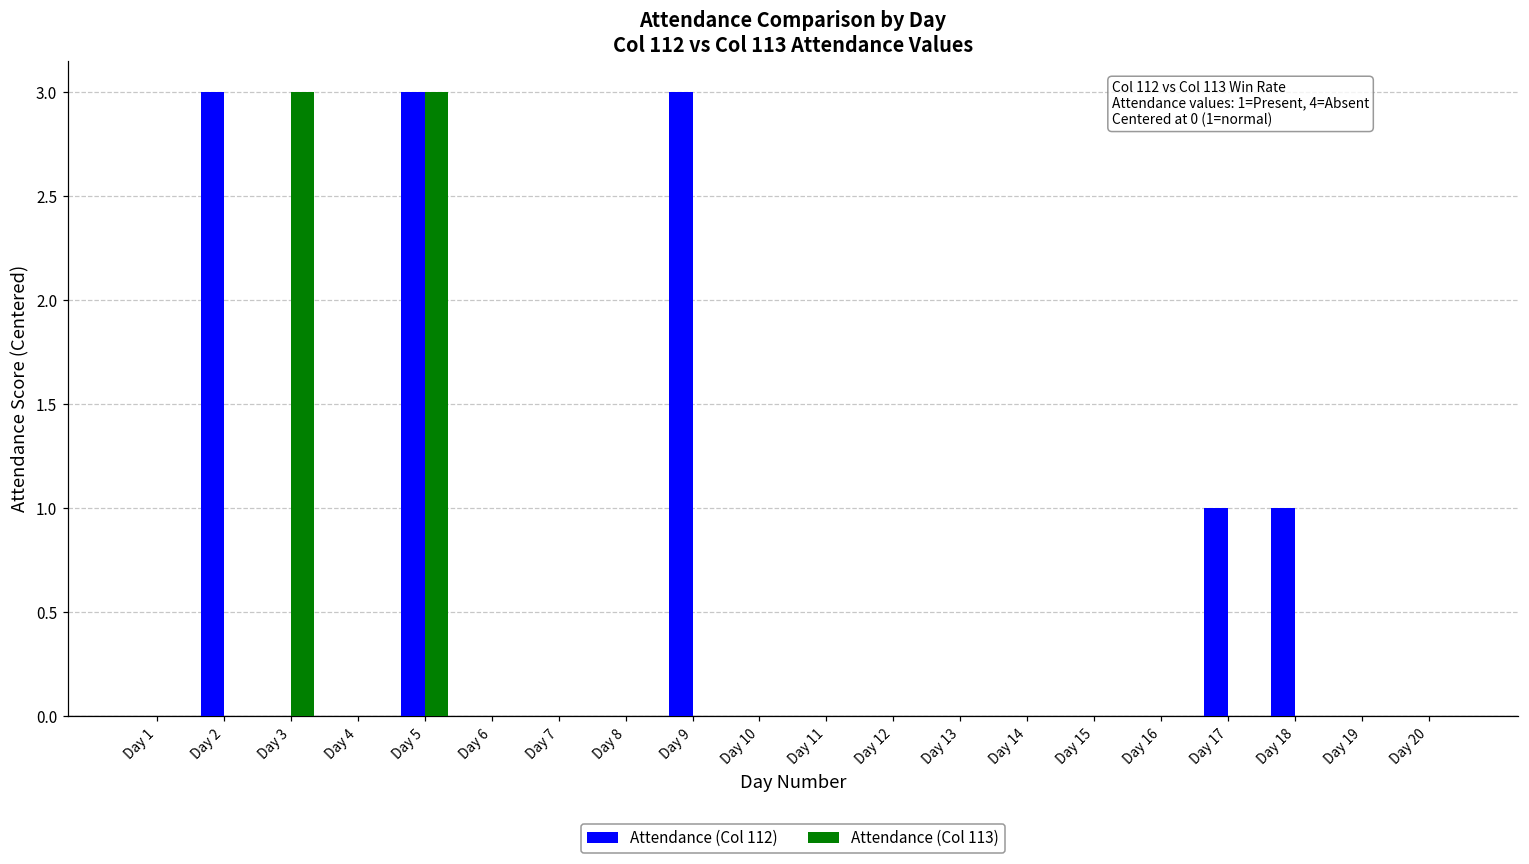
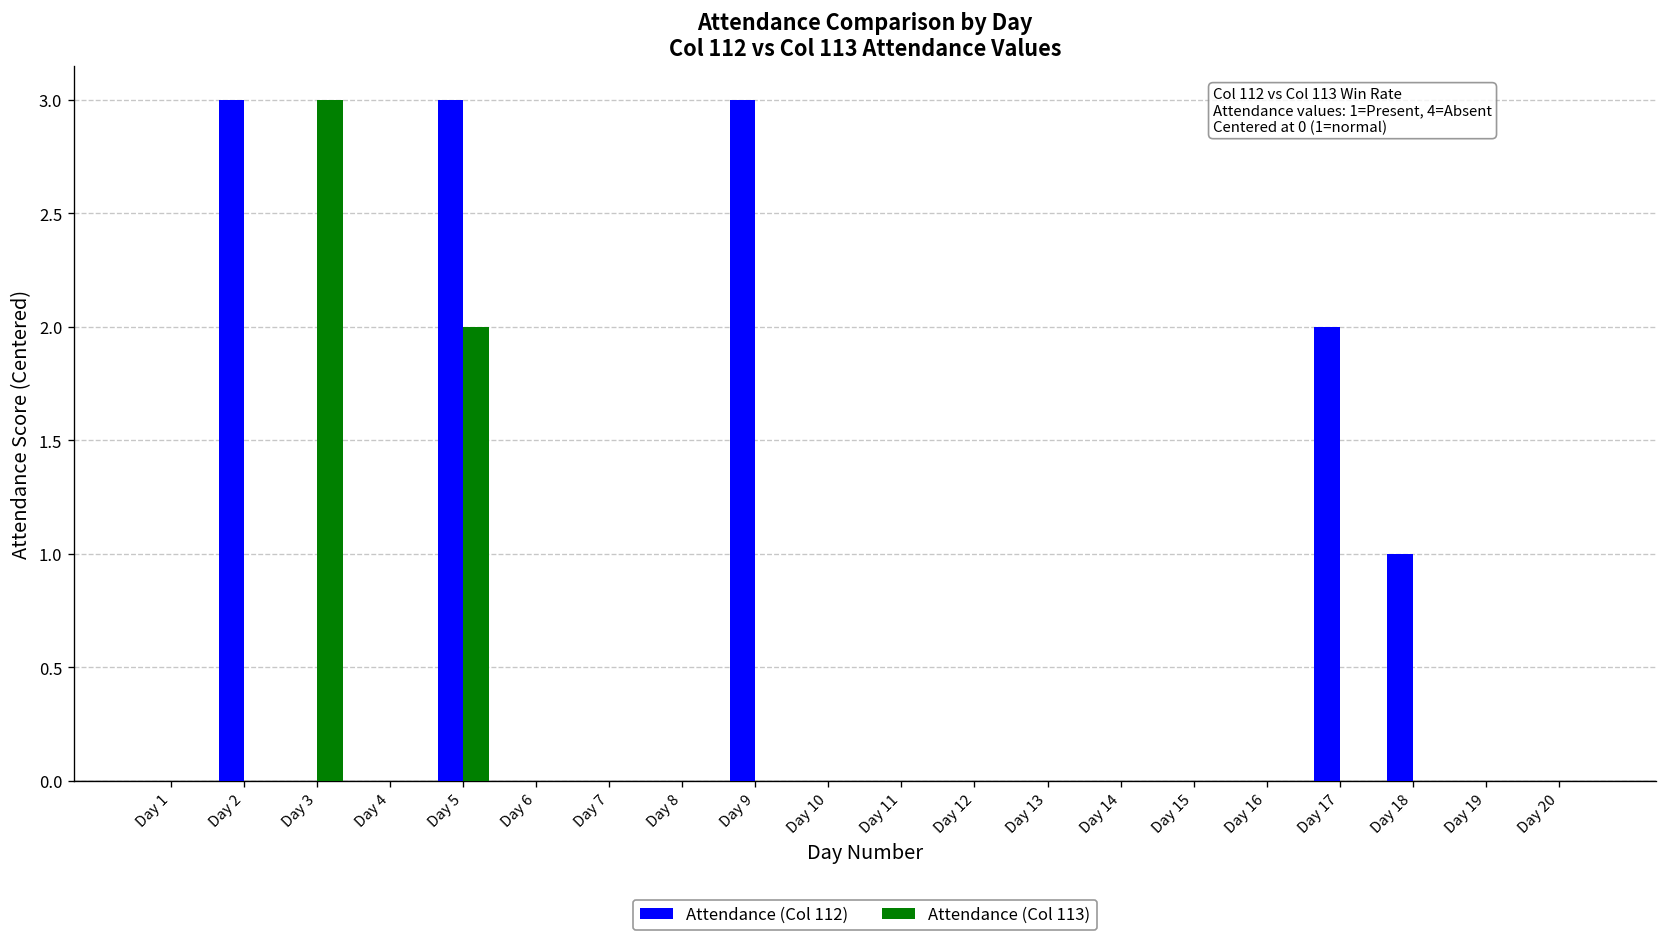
  {
    "Attendance (Col 112)": {
      "Day 1": 0.00,
      "Day 2": 3.00,
      "Day 3": 0.00,
      "Day 4": 0.00,
      "Day 5": 3.00,
      "Day 6": 0.00,
      "Day 7": 0.00,
      "Day 8": 0.00,
      "Day 9": 3.00,
      "Day 10": 0.00,
      "Day 11": 0.00,
      "Day 12": 0.00,
      "Day 13": 0.00,
      "Day 14": 0.00,
      "Day 15": 0.00,
      "Day 16": 0.00,
-     "Day 17": 1.00,
+     "Day 17": 2.00,
      "Day 18": 1.00,
      "Day 19": 0.00,
      "Day 20": 0.00
    },
    "Attendance (Col 113)": {
      "Day 1": 0.00,
      "Day 2": 0.00,
      "Day 3": 3.00,
      "Day 4": 0.00,
-     "Day 5": 3.00,
+     "Day 5": 2.00,
      "Day 6": 0.00,
      "Day 7": 0.00,
      "Day 8": 0.00,
      "Day 9": 0.00,
      "Day 10": 0.00,
      "Day 11": 0.00,
      "Day 12": 0.00,
      "Day 13": 0.00,
      "Day 14": 0.00,
      "Day 15": 0.00,
      "Day 16": 0.00,
      "Day 17": 0.00,
      "Day 18": 0.00,
      "Day 19": 0.00,
      "Day 20": 0.00
    }
  }
